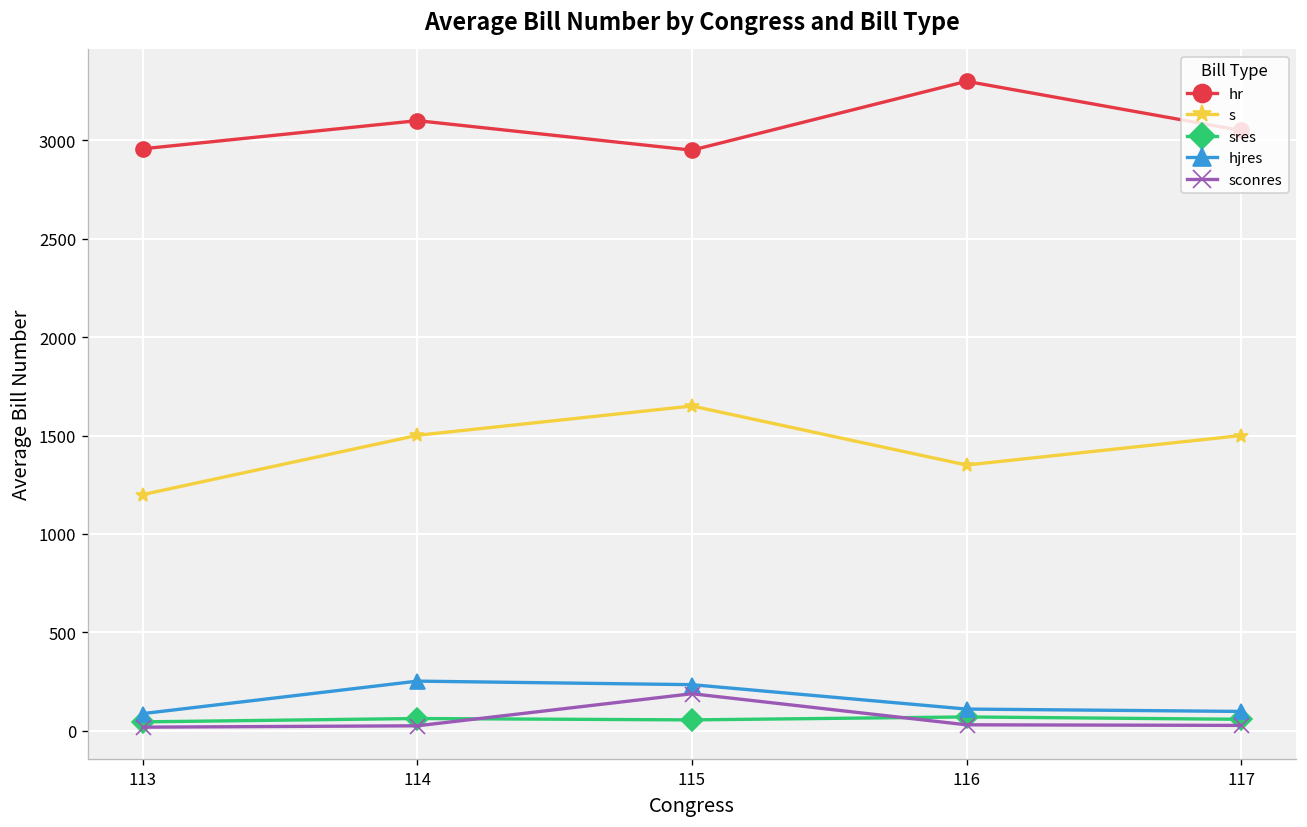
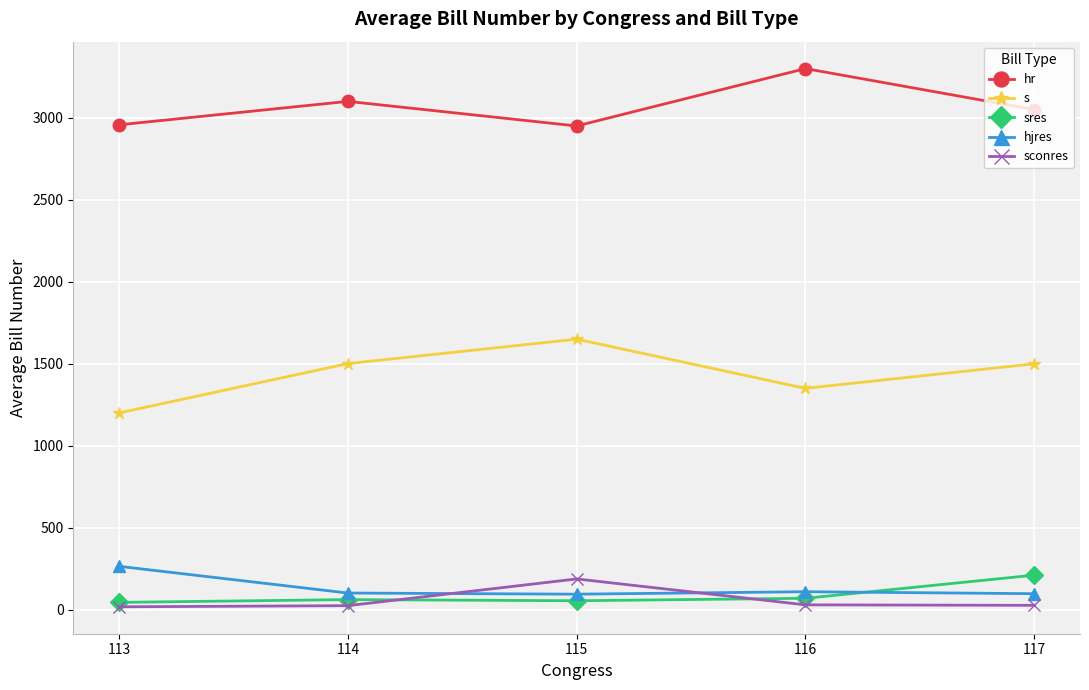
  {
    "hr": {
      "113": 2960,
      "114": 3100,
      "115": 2950,
      "116": 3300
    },
    "s": {
      "113": 1200,
      "114": 1500,
      "115": 1650,
      "116": 1350,
      "117": 1500
    },
    "sres": {
      "113": 50,
      "114": 60,
      "115": 60,
      "116": 70,
-     "117": 60
+     "117": 210
    },
    "hjres": {
-     "113": 90,
-     "114": 250,
-     "115": 230,
+     "113": 270,
+     "114": 100,
+     "115": 100,
      "116": 110,
      "117": 100
    },
    "sconres": {
      "113": 20,
      "114": 30,
      "115": 190,
      "116": 30,
      "117": 30
    }
  }
